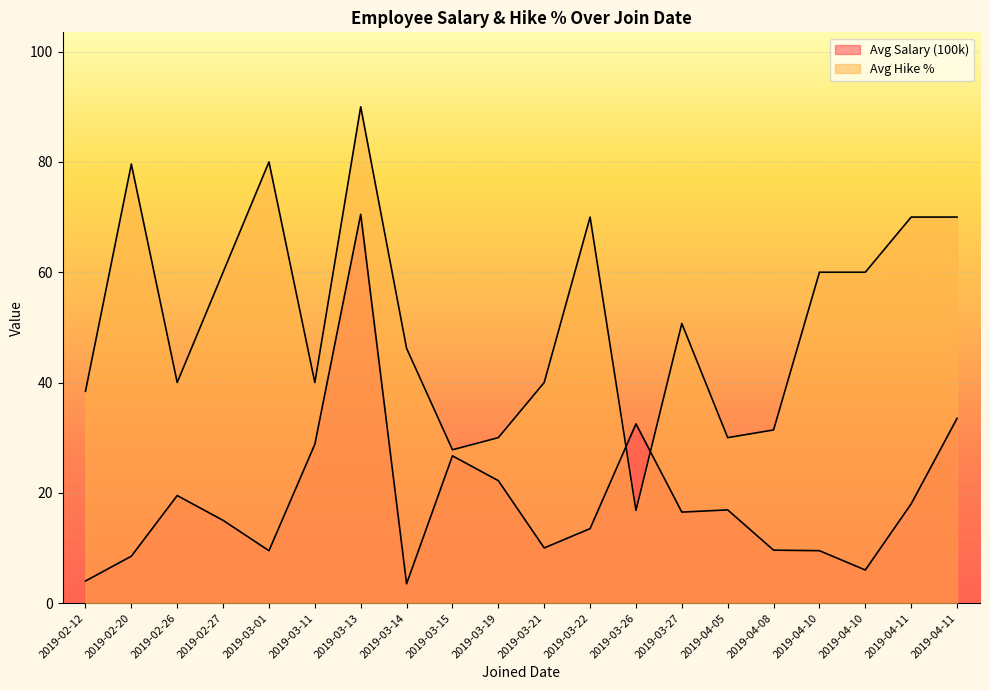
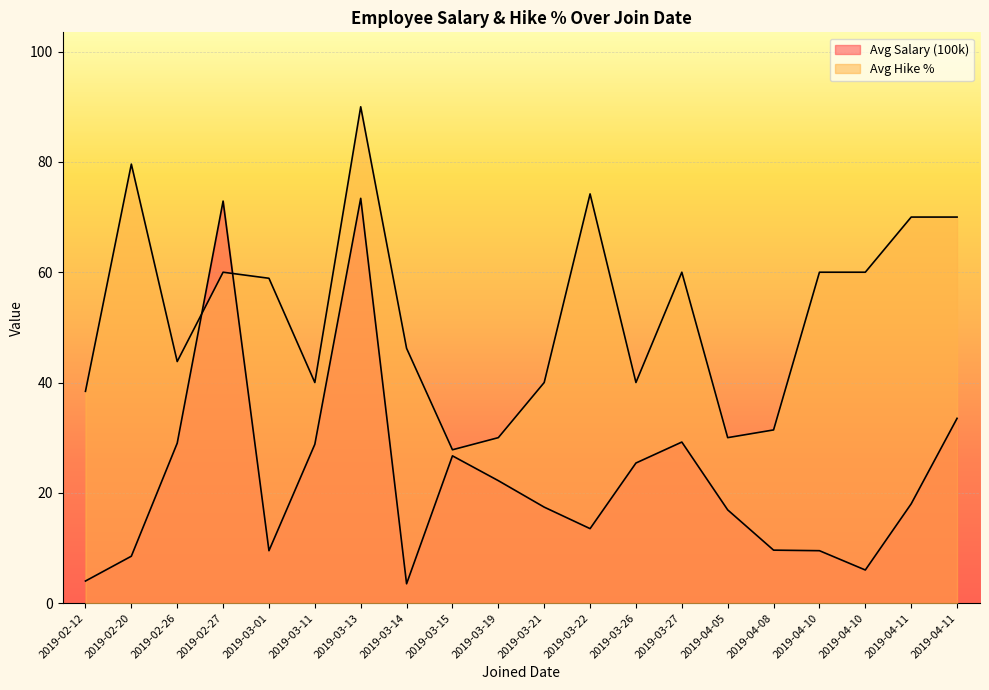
  {
    "Avg Salary (100k)": {
      "2019-02-12": 4,
      "2019-02-20": 9,
-     "2019-02-26": 20,
-     "2019-02-27": 15,
+     "2019-02-26": 29,
+     "2019-02-27": 73,
      "2019-03-01": 10,
      "2019-03-11": 29,
-     "2019-03-13": 71,
+     "2019-03-13": 73,
      "2019-03-14": 4,
      "2019-03-15": 27,
      "2019-03-19": 22,
-     "2019-03-21": 10,
+     "2019-03-21": 17,
      "2019-03-22": 14,
-     "2019-03-26": 33,
-     "2019-03-27": 17,
+     "2019-03-26": 25,
+     "2019-03-27": 29,
      "2019-04-05": 17,
      "2019-04-08": 10
    },
    "Avg Hike %": {
      "2019-02-12": 38,
      "2019-02-20": 80,
-     "2019-02-26": 40,
+     "2019-02-26": 44,
      "2019-02-27": 60,
-     "2019-03-01": 80,
+     "2019-03-01": 59,
      "2019-03-11": 40,
      "2019-03-13": 90,
      "2019-03-14": 46,
      "2019-03-15": 28,
      "2019-03-19": 30,
      "2019-03-21": 40,
-     "2019-03-22": 70,
-     "2019-03-26": 17,
-     "2019-03-27": 51,
+     "2019-03-22": 74,
+     "2019-03-26": 40,
+     "2019-03-27": 60,
      "2019-04-05": 30,
      "2019-04-08": 31
    }
  }
